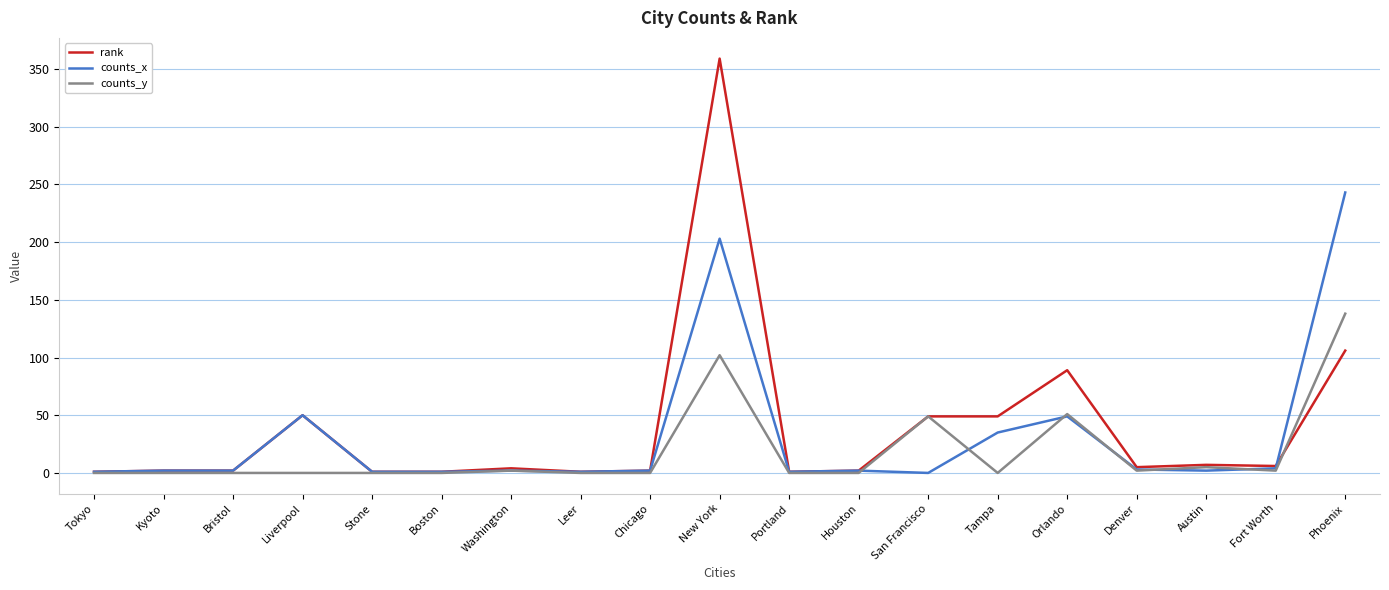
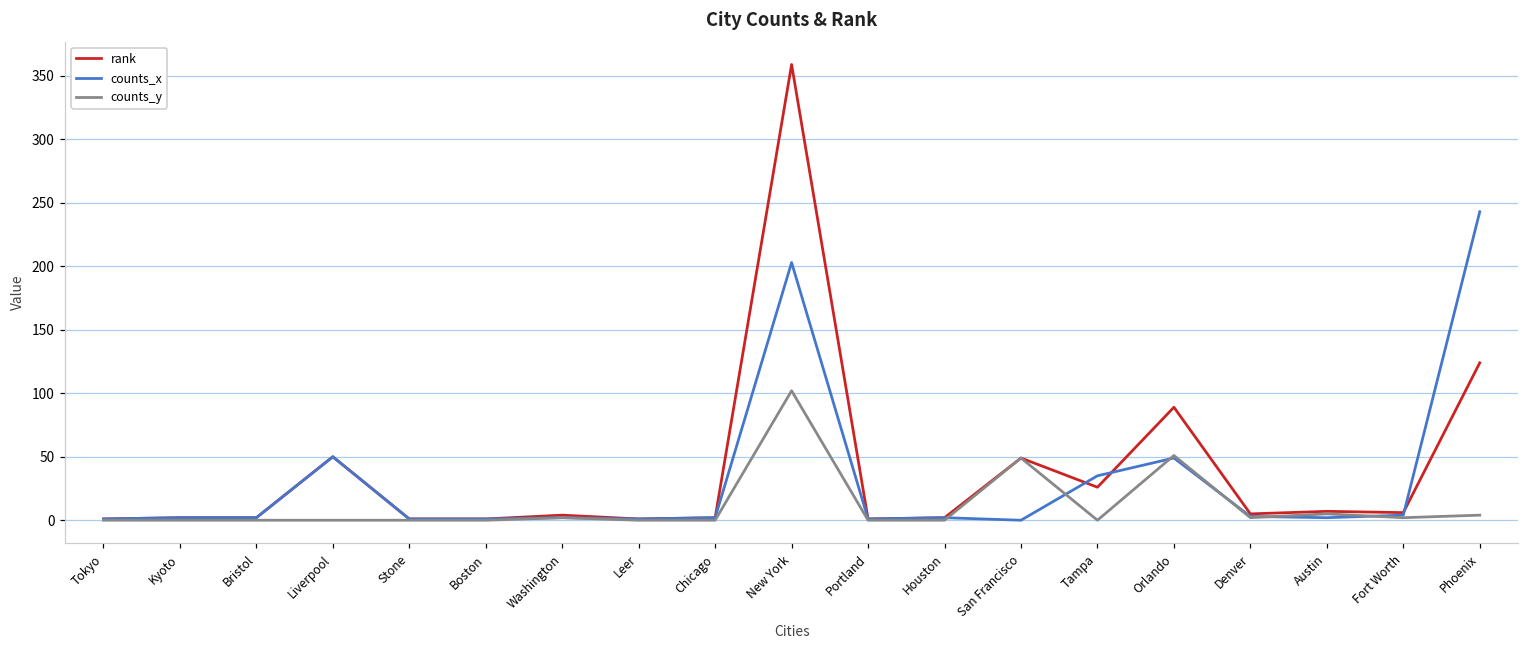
  {
    "rank": {
      "New York": 359,
-     "Tampa": 49,
+     "Tampa": 26,
      "Orlando": 89,
-     "Phoenix": 106
+     "Phoenix": 124
    },
    "counts_x": {
      "New York": 203,
      "San Francisco": 0,
      "Tampa": 35,
      "Austin": 2,
      "Phoenix": 243
    },
    "counts_y": {
      "Liverpool": 0,
      "New York": 102,
      "Tampa": 0,
-     "Phoenix": 138
+     "Phoenix": 4
    }
  }
